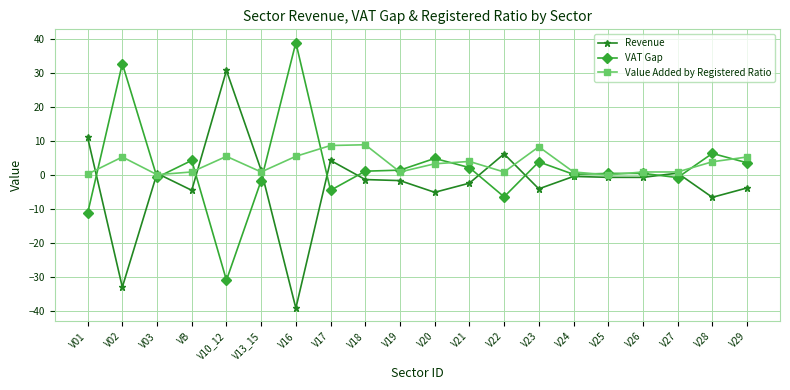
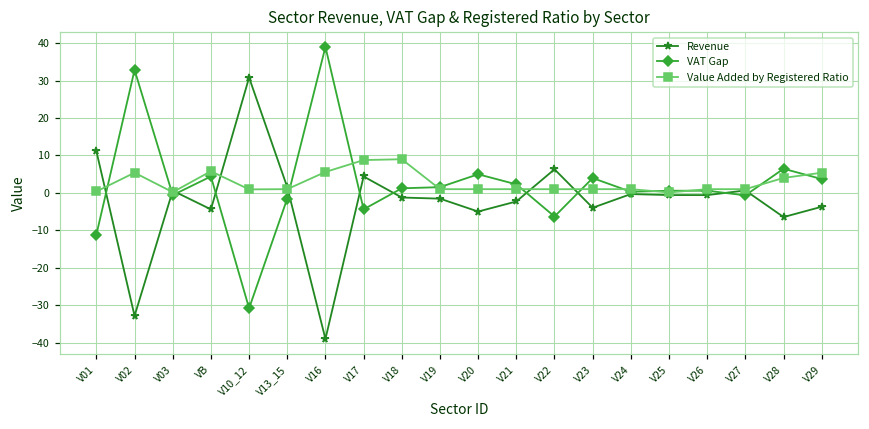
  {
    "Value Added by Registered Ratio": {
      "V01": 0,
      "V02": 5,
-     "VB": 1,
-     "V10_12": 6,
+     "VB": 6,
+     "V10_12": 1,
      "V16": 6,
      "V17": 9,
      "V18": 9,
-     "V20": 3,
-     "V21": 4,
+     "V20": 1,
+     "V21": 1,
      "V22": 1,
-     "V23": 8,
+     "V23": 1,
      "V28": 4,
      "V29": 5
    }
  }
